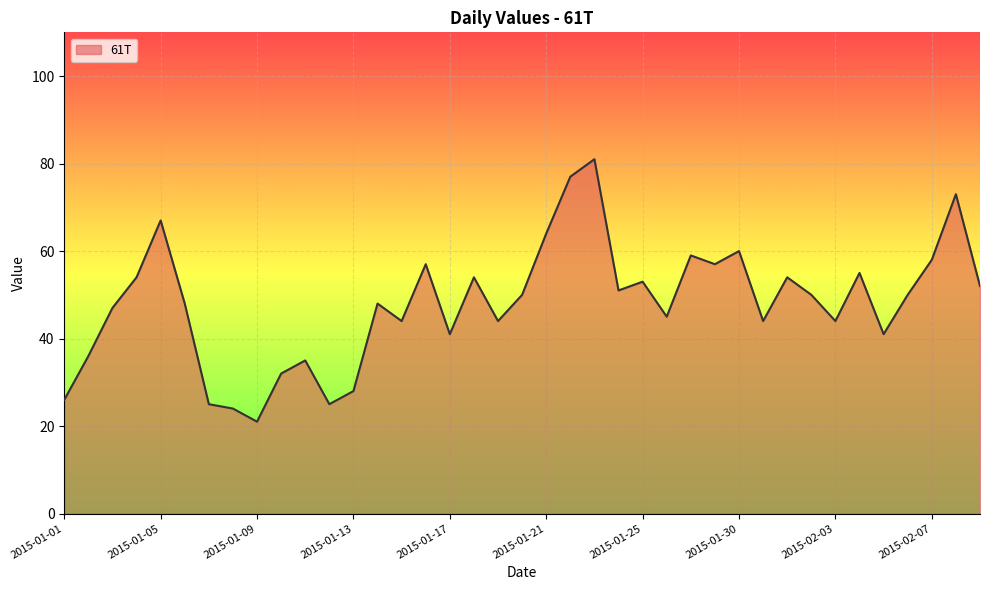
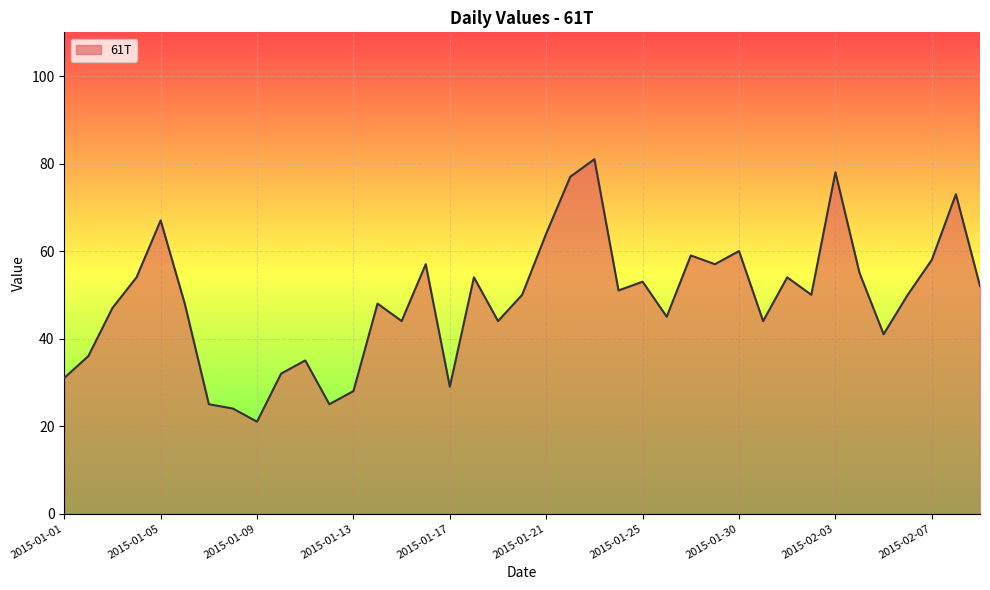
  {
-   "2015-01-01": 26,
+   "2015-01-01": 31,
    "2015-01-05": 67,
    "2015-01-09": 21,
    "2015-01-13": 28,
-   "2015-01-17": 41,
+   "2015-01-17": 29,
    "2015-01-21": 64,
    "2015-01-25": 53,
    "2015-01-30": 60,
-   "2015-02-03": 44,
+   "2015-02-03": 78,
    "2015-02-07": 58
  }
